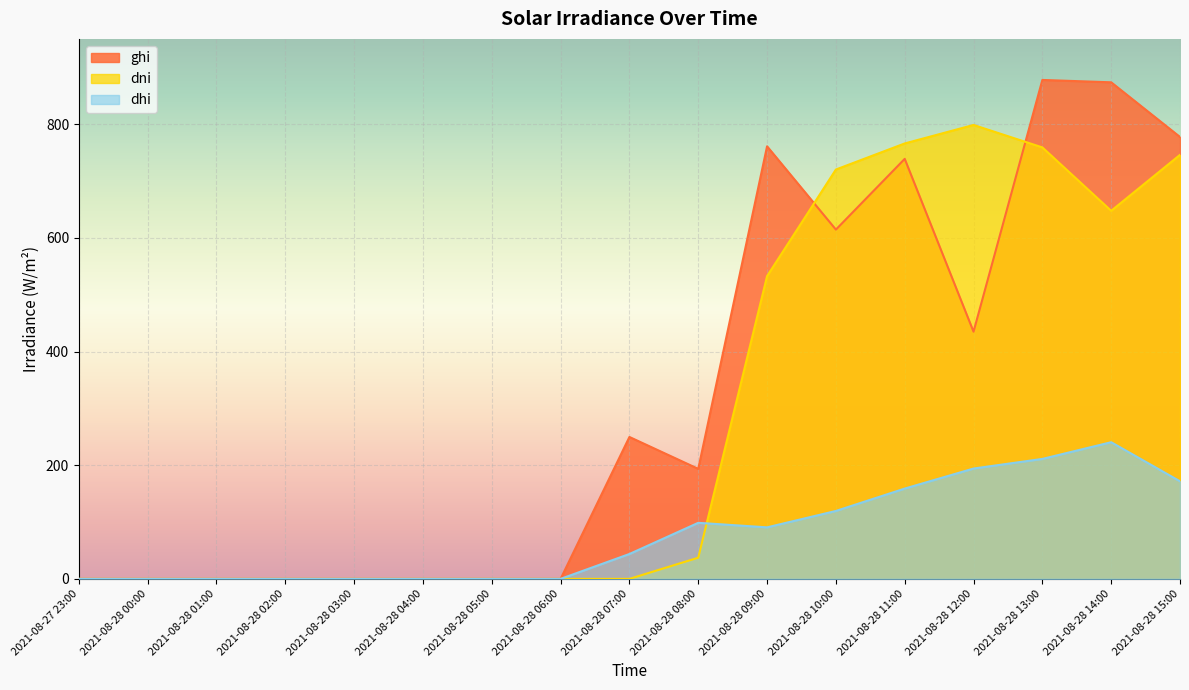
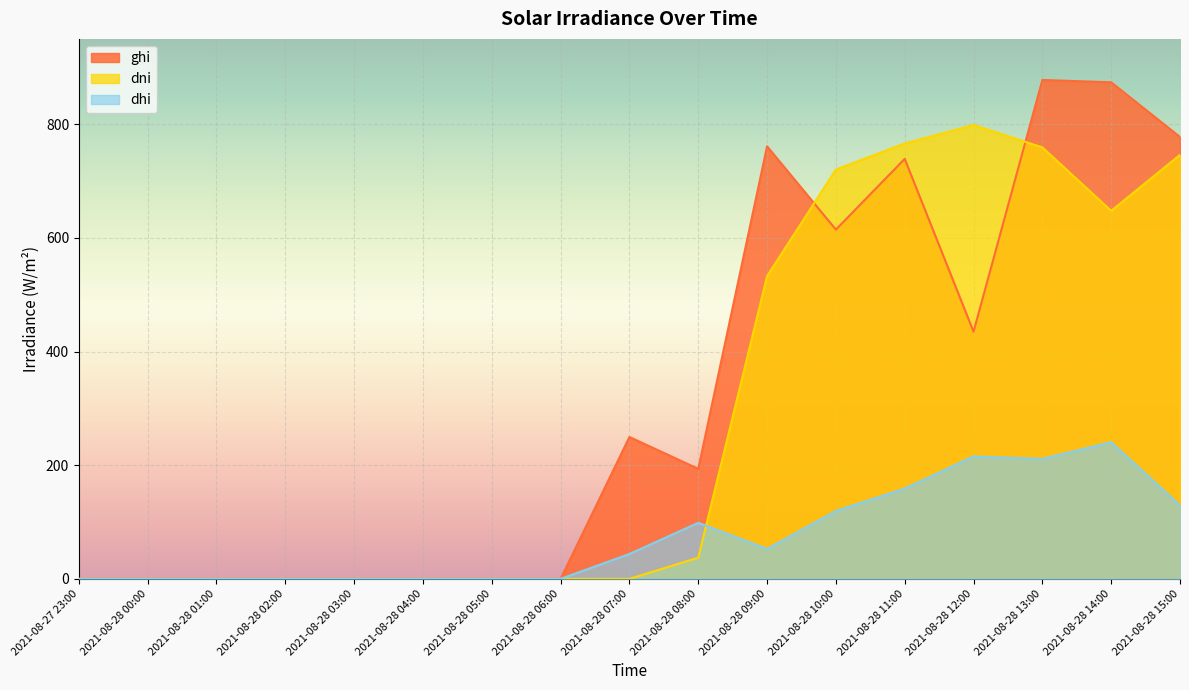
  {
    "ghi": {
      "2021-08-28 07:00": 250,
      "2021-08-28 08:00": 190,
      "2021-08-28 09:00": 760,
      "2021-08-28 10:00": 610,
      "2021-08-28 11:00": 740,
      "2021-08-28 12:00": 430,
      "2021-08-28 13:00": 880,
      "2021-08-28 14:00": 870,
      "2021-08-28 15:00": 780
    },
    "dni": {
      "2021-08-28 07:00": 0,
      "2021-08-28 08:00": 40,
      "2021-08-28 09:00": 530,
      "2021-08-28 10:00": 720,
      "2021-08-28 11:00": 770,
      "2021-08-28 12:00": 800,
      "2021-08-28 13:00": 760,
      "2021-08-28 14:00": 650,
      "2021-08-28 15:00": 750
    },
    "dhi": {
      "2021-08-28 07:00": 40,
      "2021-08-28 08:00": 100,
-     "2021-08-28 09:00": 90,
+     "2021-08-28 09:00": 50,
      "2021-08-28 10:00": 120,
      "2021-08-28 11:00": 160,
-     "2021-08-28 12:00": 190,
+     "2021-08-28 12:00": 220,
      "2021-08-28 13:00": 210,
      "2021-08-28 14:00": 240,
-     "2021-08-28 15:00": 170
+     "2021-08-28 15:00": 130
    }
  }
